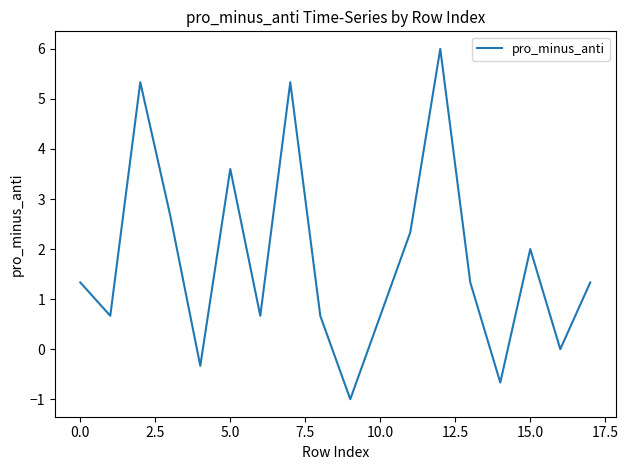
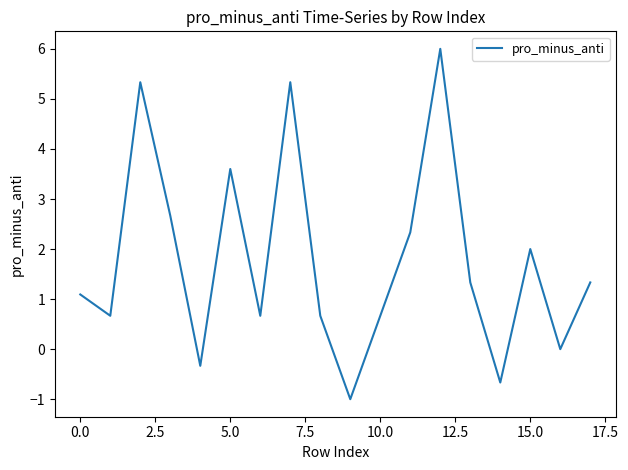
  {
-   "0.0": 1.3,
+   "0.0": 1.1,
    "5.0": 3.6,
    "10.0": 0.7,
    "15.0": 2.0
  }
